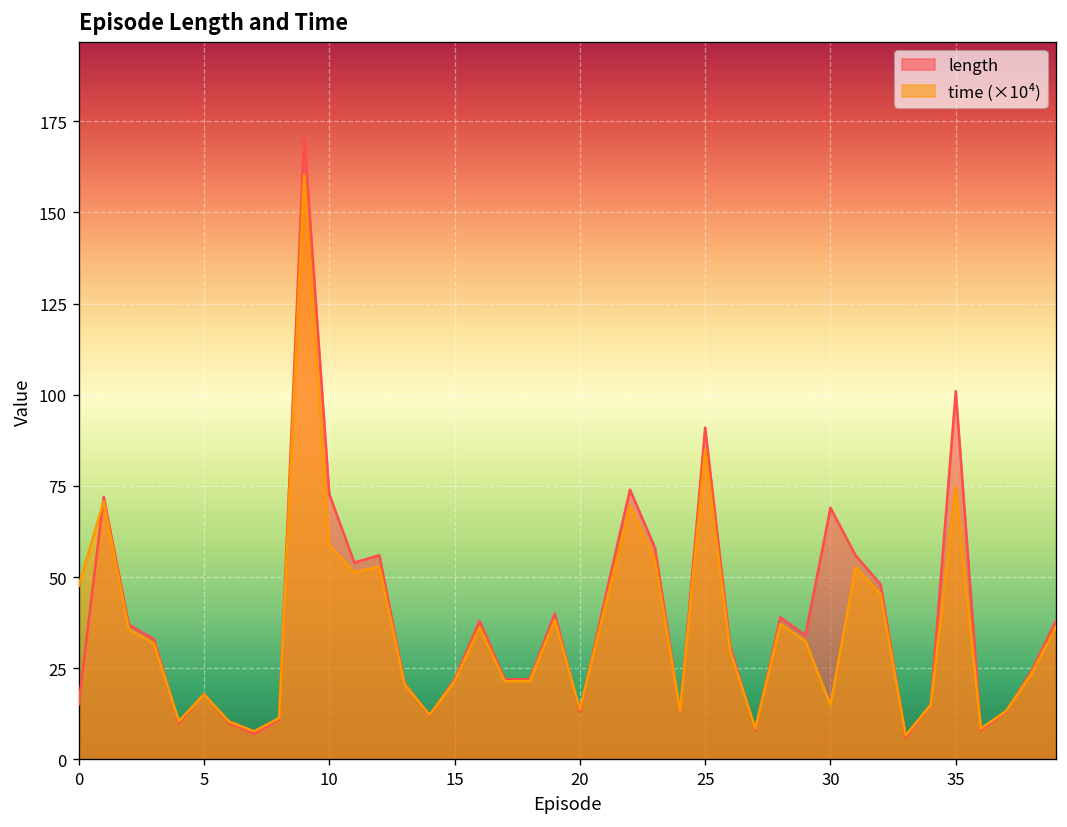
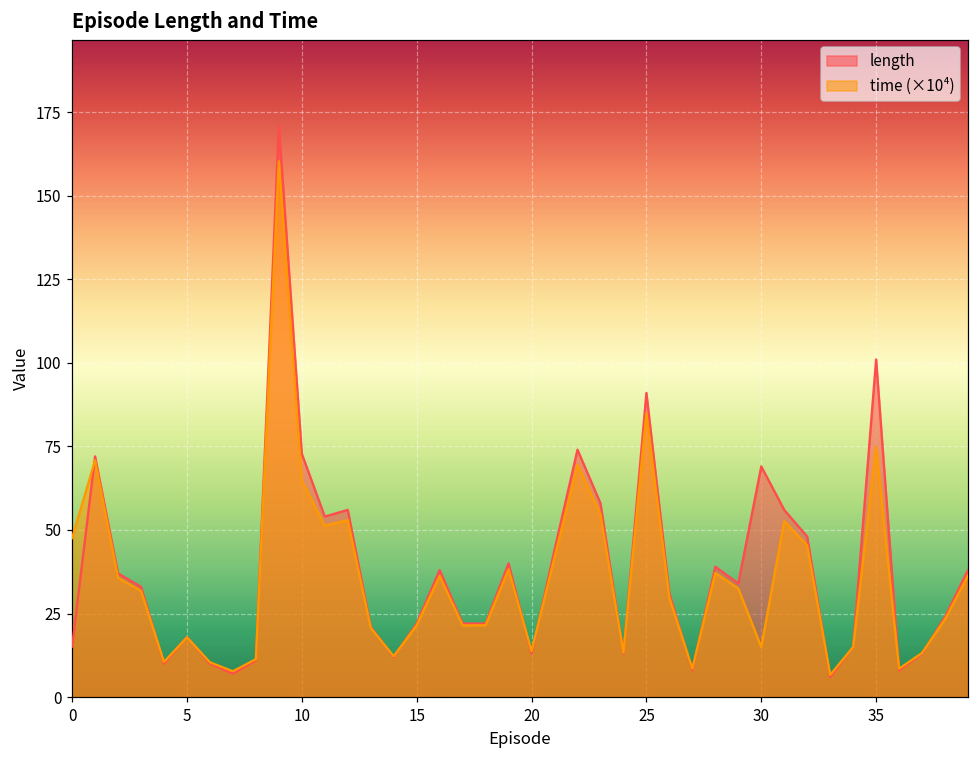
  {
    "length": {
      "0": 15,
      "10": 73,
      "25": 91,
      "30": 69,
      "35": 101
    },
    "time (×10⁴)": {
      "0": 48,
-     "10": 59,
+     "10": 65,
      "25": 85,
      "30": 15,
      "35": 75
    }
  }
